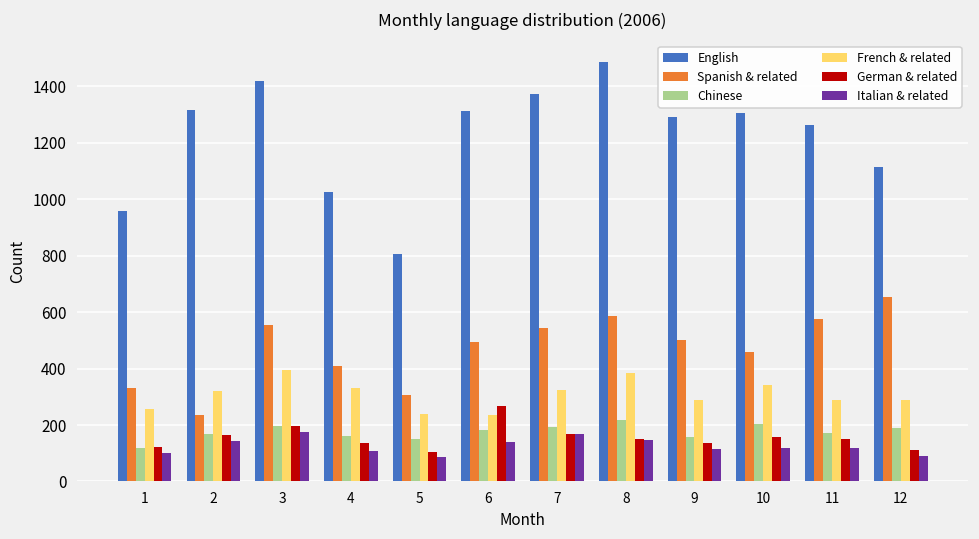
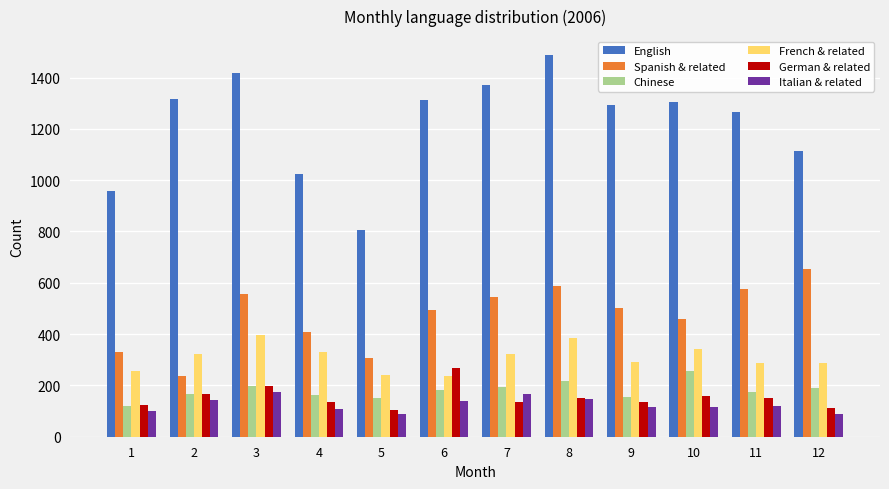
  {
    "English": {
      "1": 960,
      "2": 1320,
      "3": 1420,
      "4": 1030,
      "5": 810,
      "6": 1310,
      "7": 1370,
      "8": 1490,
      "9": 1290,
      "10": 1310,
      "11": 1260,
      "12": 1110
    },
    "Spanish & related": {
      "1": 330,
      "2": 240,
      "3": 560,
      "4": 410,
      "5": 310,
      "6": 490,
      "7": 540,
      "8": 590,
      "9": 500,
      "10": 460,
      "11": 570,
      "12": 650
    },
    "Chinese": {
      "1": 120,
      "2": 170,
      "3": 200,
      "4": 160,
      "5": 150,
      "6": 180,
      "7": 190,
      "8": 220,
      "9": 160,
-     "10": 200,
+     "10": 260,
      "11": 170,
      "12": 190
    },
    "French & related": {
      "1": 260,
      "2": 320,
      "3": 400,
      "4": 330,
      "5": 240,
      "6": 240,
      "7": 320,
      "8": 390,
      "9": 290,
      "10": 340,
      "11": 290,
      "12": 290
    },
    "German & related": {
      "1": 120,
      "2": 170,
      "3": 200,
      "4": 140,
      "5": 100,
      "6": 270,
-     "7": 170,
+     "7": 130,
      "8": 150,
      "9": 140,
      "10": 160,
      "11": 150,
      "12": 110
    },
    "Italian & related": {
      "1": 100,
      "2": 140,
      "3": 180,
      "4": 110,
      "5": 90,
      "6": 140,
      "7": 170,
      "8": 150,
      "9": 120,
      "10": 120,
      "11": 120,
      "12": 90
    }
  }
